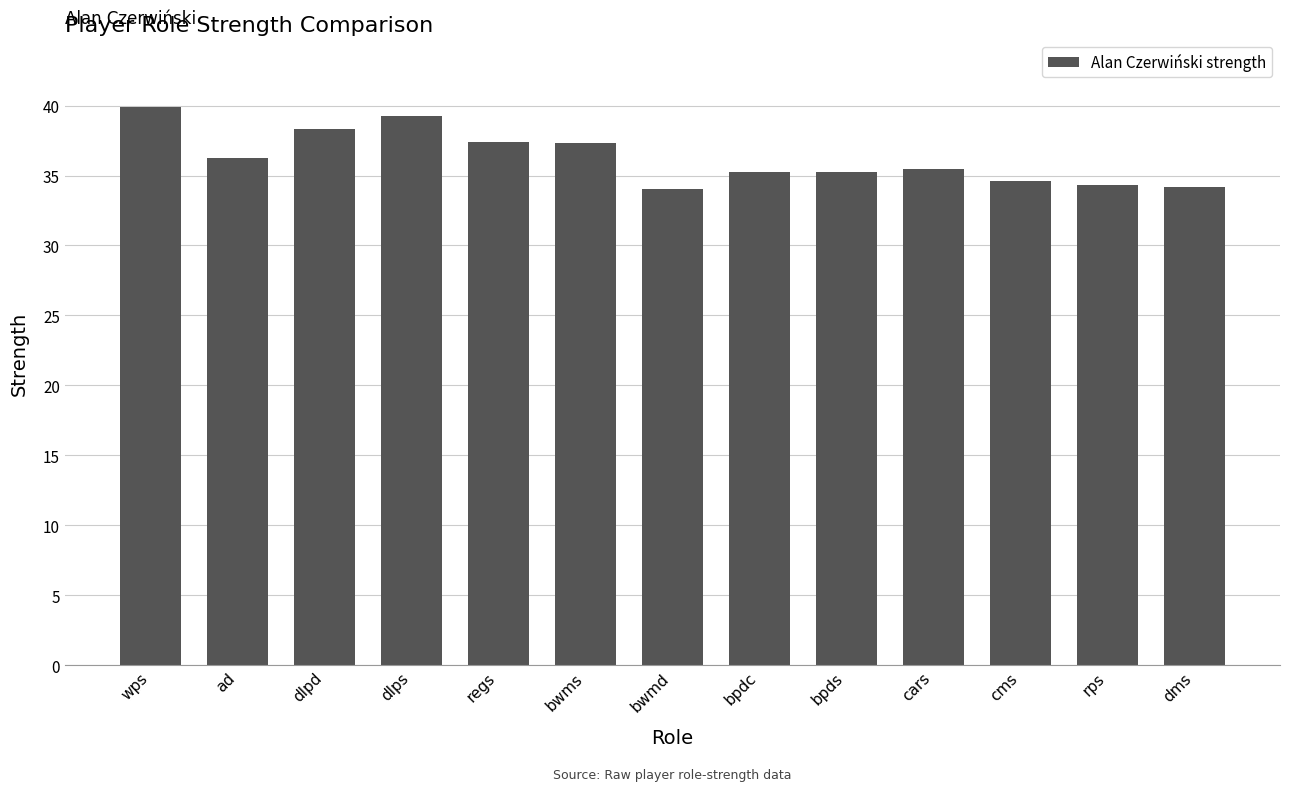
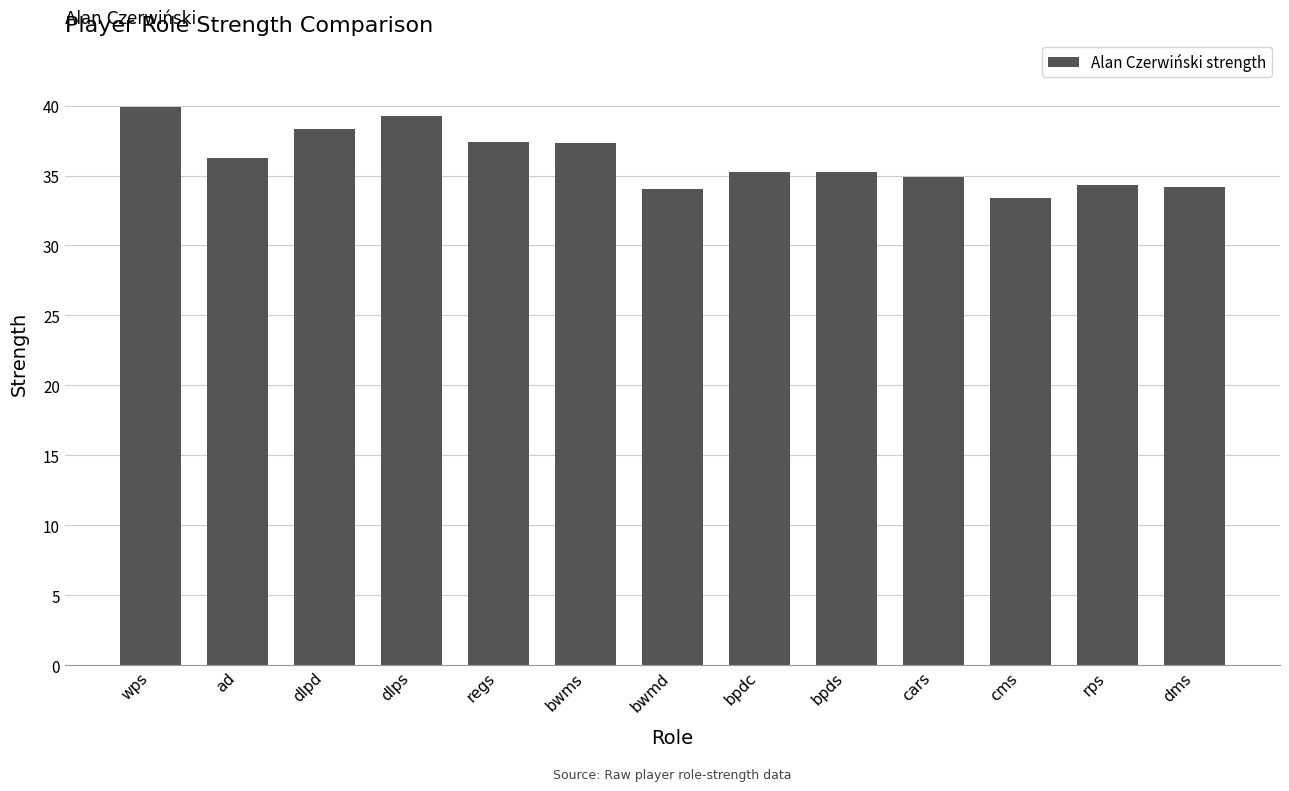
  {
    "wps": 39.9,
    "ad": 36.3,
    "dlpd": 38.3,
    "dlps": 39.2,
    "regs": 37.4,
    "bwms": 37.3,
    "bwmd": 34.0,
    "bpdc": 35.2,
    "bpds": 35.2,
-   "cars": 35.5,
-   "cms": 34.6,
+   "cars": 34.9,
+   "cms": 33.4,
    "rps": 34.3,
    "dms": 34.2
  }
